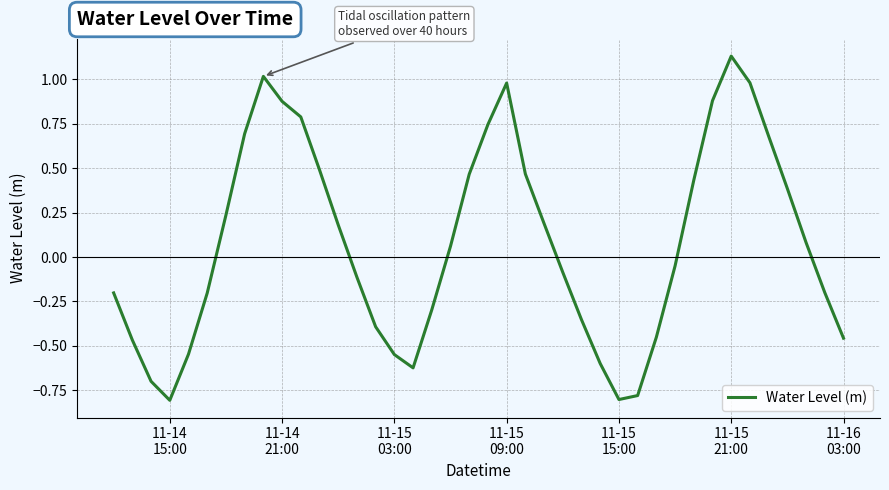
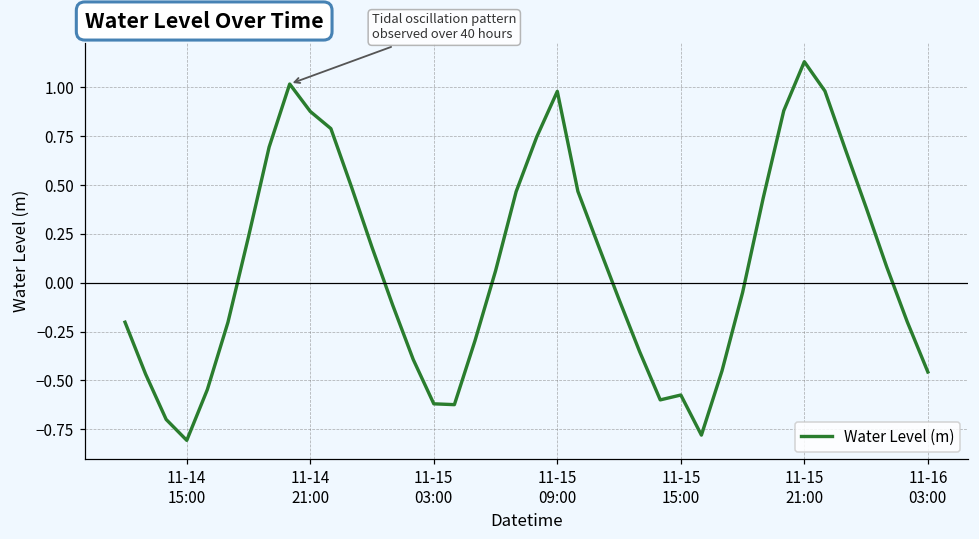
  {
    "11-14 15:00": -0.81,
    "11-14 21:00": 0.88,
-   "11-15 03:00": -0.55,
+   "11-15 03:00": -0.62,
    "11-15 09:00": 0.98,
-   "11-15 15:00": -0.80,
+   "11-15 15:00": -0.57,
    "11-15 21:00": 1.13,
    "11-16 03:00": -0.46
  }
